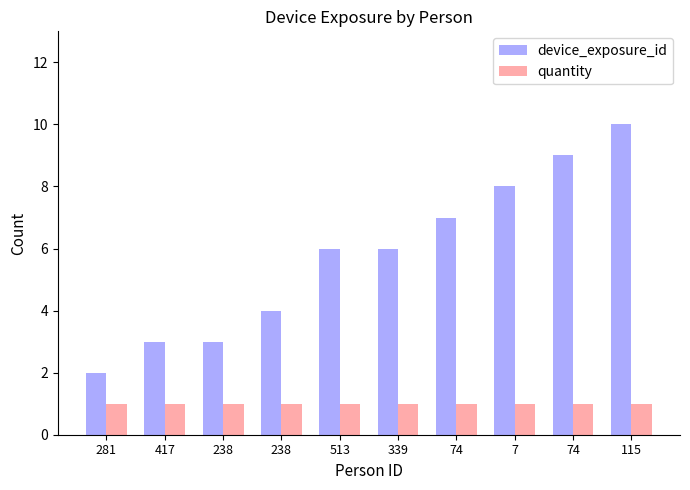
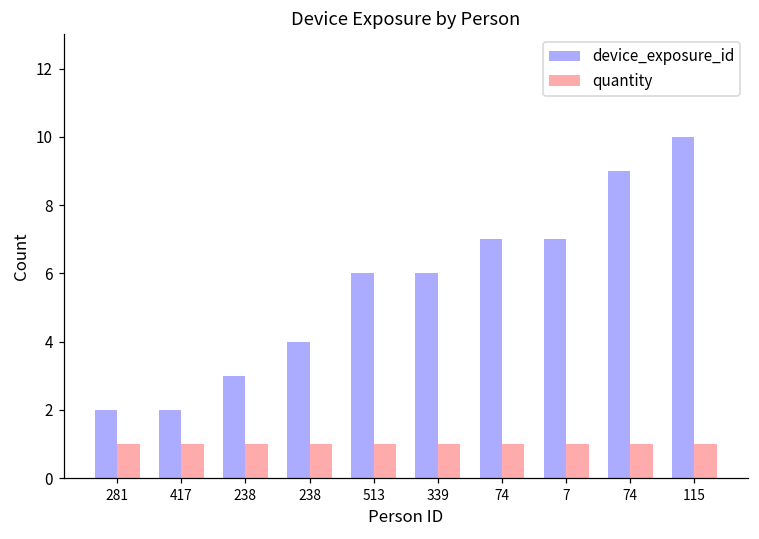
  {
    "device_exposure_id": {
      "281": 2,
-     "417": 3,
+     "417": 2,
      "513": 6,
      "339": 6,
-     "7": 8,
+     "7": 7,
      "115": 10
    },
    "quantity": {
      "281": 1,
      "417": 1,
      "513": 1,
      "339": 1,
      "7": 1,
      "115": 1
    }
  }
